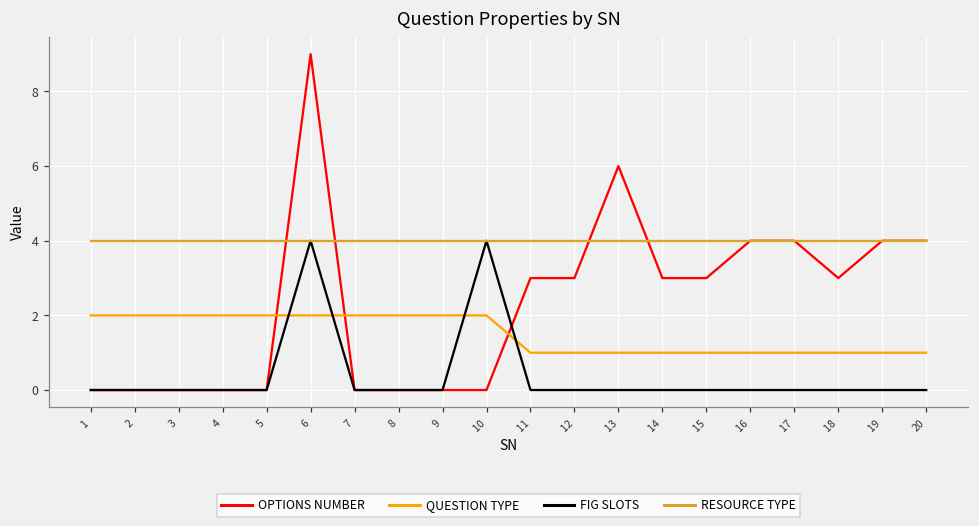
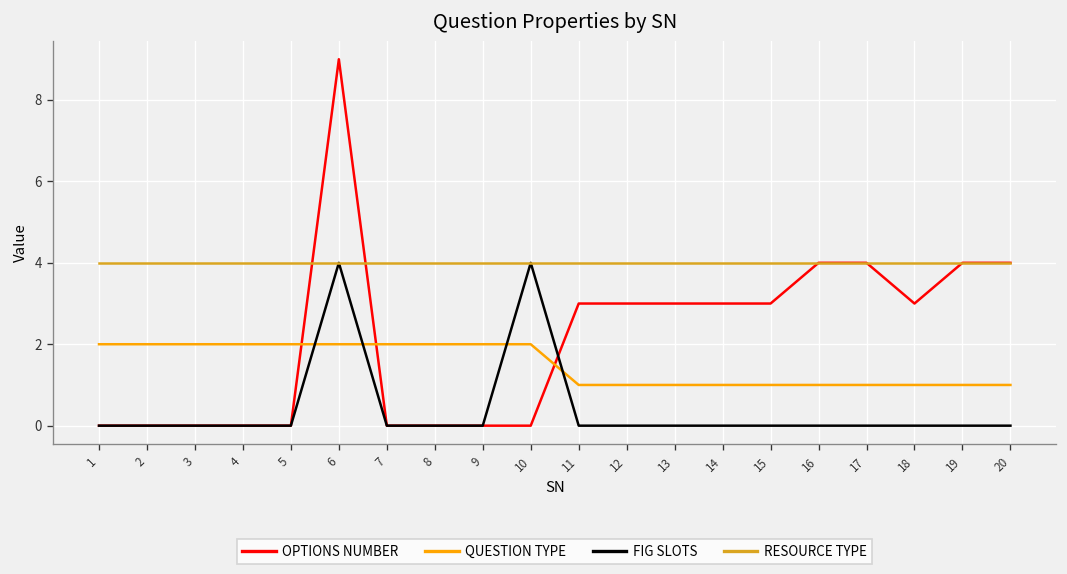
  {
    "OPTIONS NUMBER": {
      "6": 9,
      "10": 0,
      "11": 3,
      "12": 3,
-     "13": 6,
+     "13": 3,
      "14": 3,
      "15": 3,
      "18": 3
    },
    "FIG SLOTS": {
      "11": 0,
      "12": 0,
      "13": 0,
      "14": 0,
      "15": 0,
      "16": 0,
      "17": 0,
      "18": 0,
      "19": 0,
      "20": 0
    }
  }
